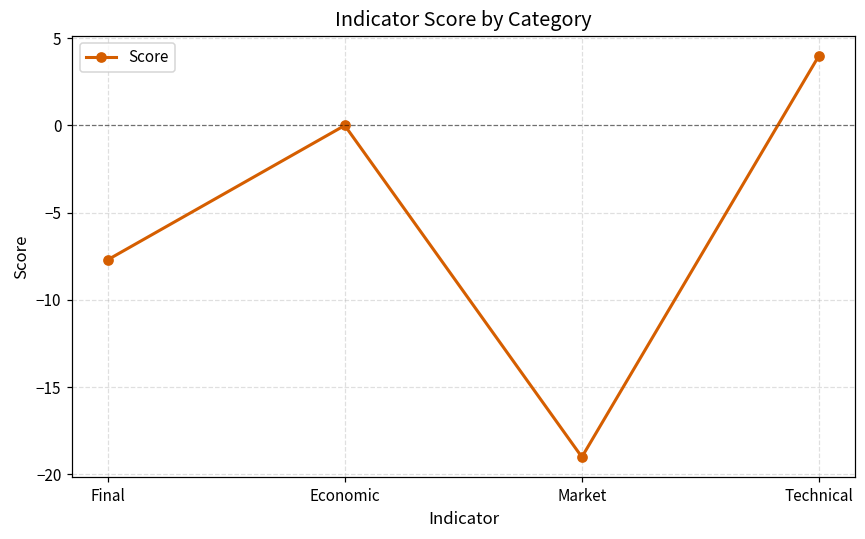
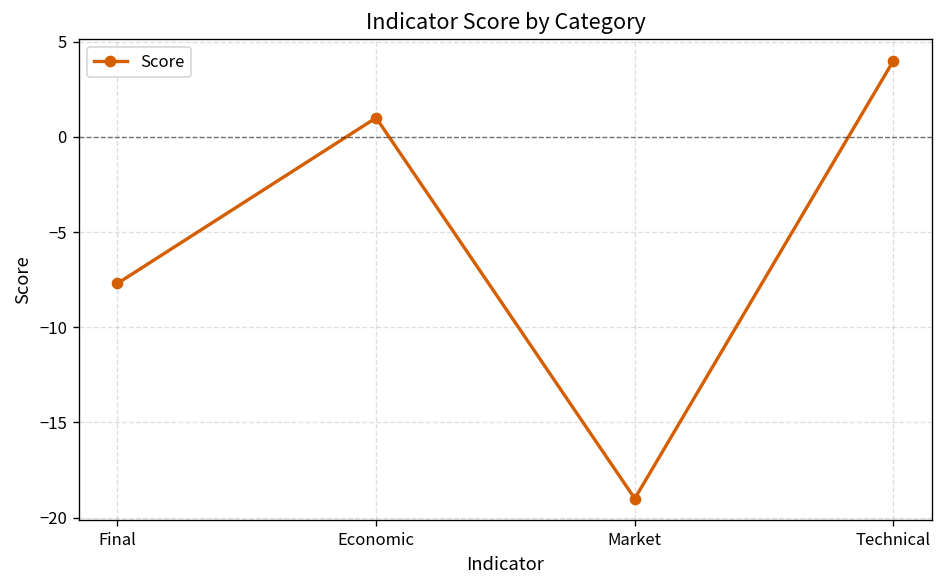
  {
    "Final": -7.7,
-   "Economic": 0,
+   "Economic": 1,
    "Market": -19,
    "Technical": 4
  }
